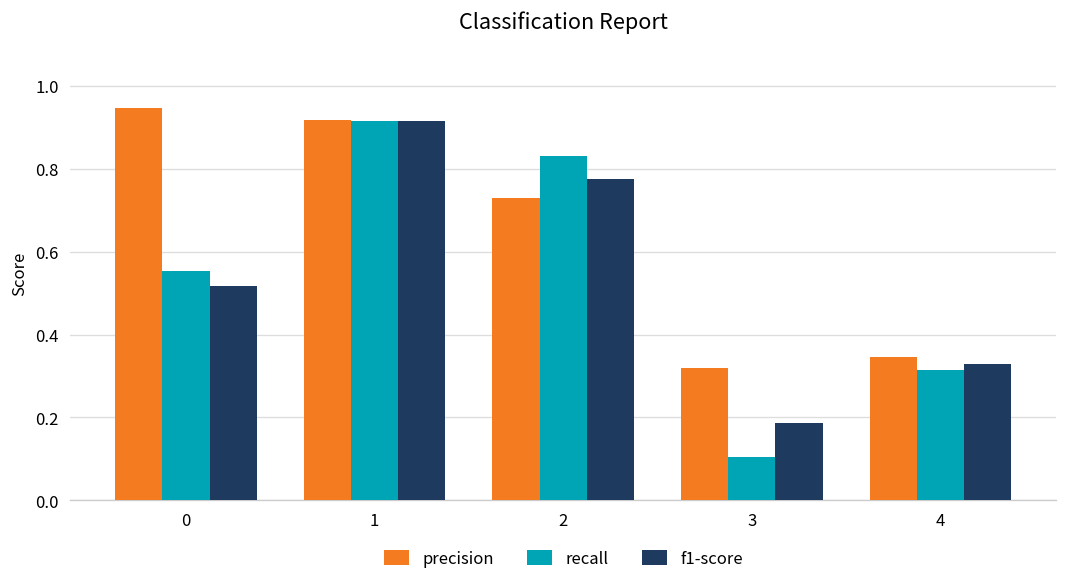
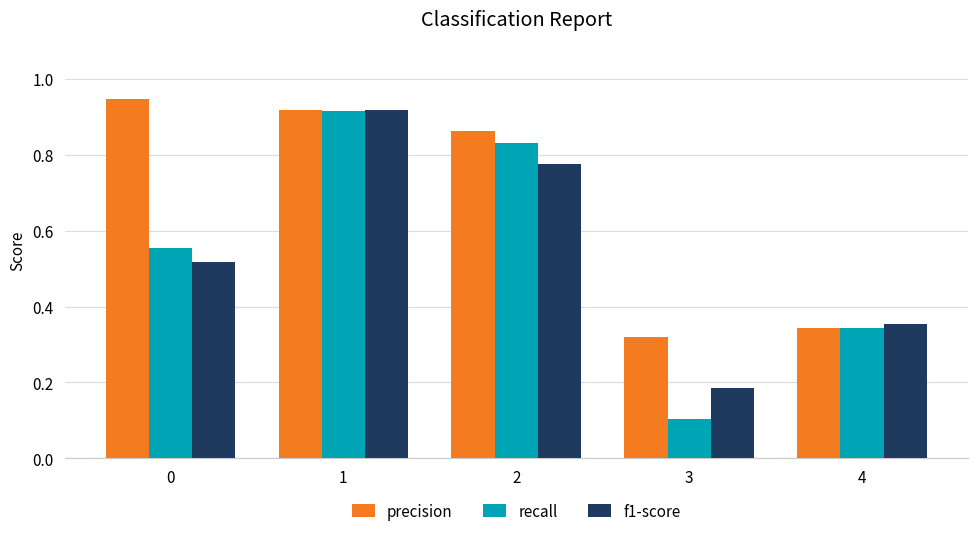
  {
    "precision": {
      "0": 0.95,
      "1": 0.92,
-     "2": 0.73,
+     "2": 0.86,
      "3": 0.32,
      "4": 0.34
    },
    "recall": {
      "0": 0.55,
      "1": 0.92,
      "2": 0.83,
      "3": 0.10,
-     "4": 0.32
+     "4": 0.34
    },
    "f1-score": {
      "0": 0.52,
      "1": 0.92,
      "2": 0.78,
      "3": 0.19,
-     "4": 0.33
+     "4": 0.35
    }
  }
